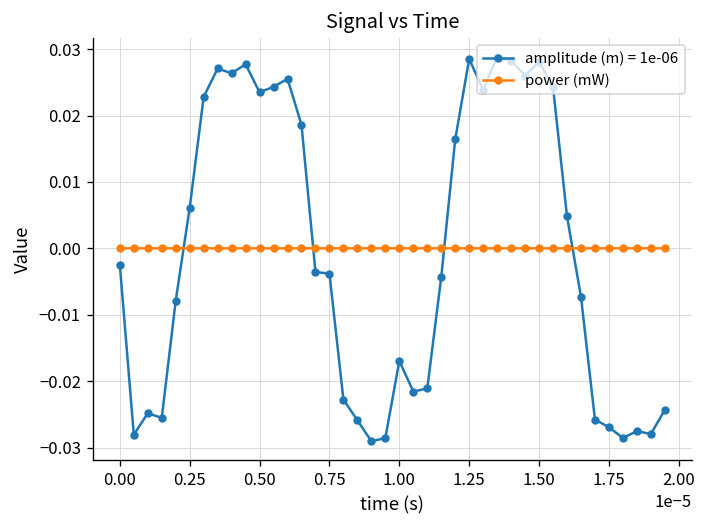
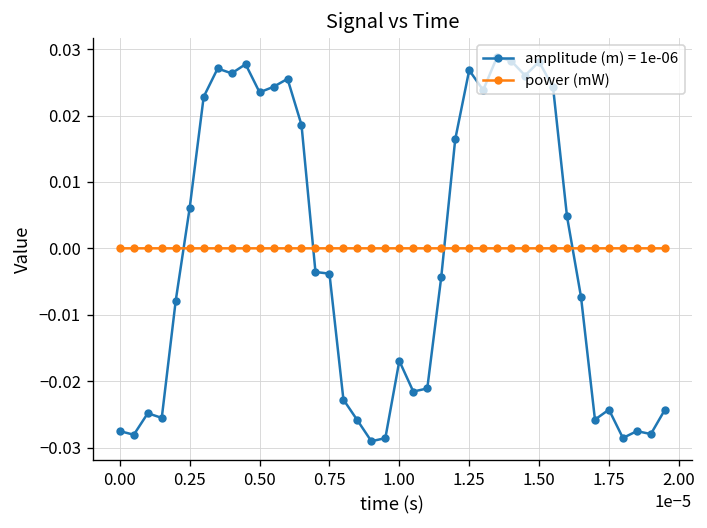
  {
    "amplitude (m) = 1e-06": {
-     "0.00": -0.002,
+     "0.00": -0.028,
      "0.25": 0.006,
      "0.50": 0.023,
      "0.75": -0.004,
      "1.00": -0.017,
-     "1.25": 0.029,
-     "1.75": -0.027
+     "1.25": 0.027,
+     "1.75": -0.024
    },
    "power (mW)": {
      "0.00": 0.000,
      "0.25": 0.000,
      "0.50": 0.000,
      "0.75": 0.000,
      "1.00": 0.000,
      "1.25": 0.000,
      "1.50": 0.000,
      "1.75": 0.000
    }
  }
